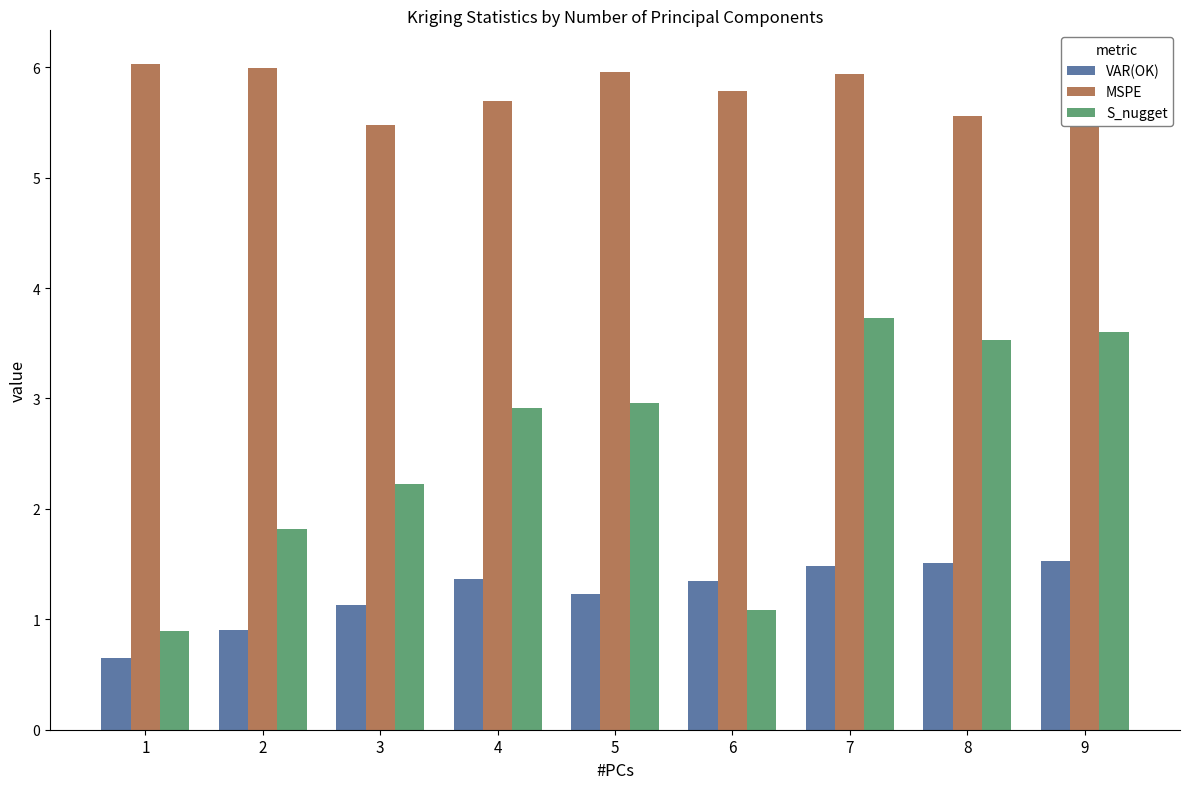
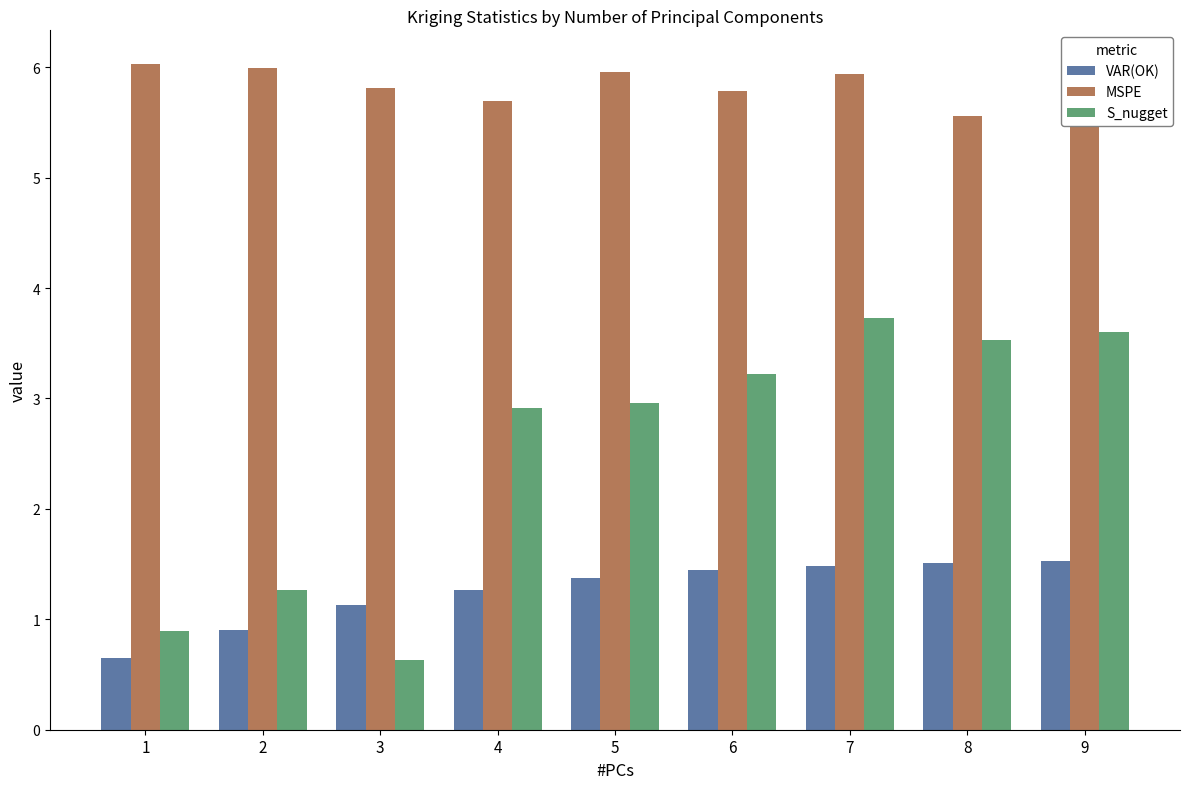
  {
    "VAR(OK)": {
      "1": 0.65,
      "2": 0.91,
      "3": 1.13,
-     "4": 1.37,
-     "5": 1.23,
-     "6": 1.35,
+     "4": 1.27,
+     "5": 1.38,
+     "6": 1.45,
      "7": 1.48,
      "8": 1.51,
      "9": 1.53
    },
    "MSPE": {
      "1": 6.03,
      "2": 6.00,
-     "3": 5.48,
+     "3": 5.81,
      "4": 5.69,
      "5": 5.96,
      "6": 5.78,
      "7": 5.94,
      "8": 5.56
    },
    "S_nugget": {
      "1": 0.89,
-     "2": 1.82,
-     "3": 2.23,
+     "2": 1.26,
+     "3": 0.63,
      "4": 2.91,
      "5": 2.96,
-     "6": 1.09,
+     "6": 3.22,
      "7": 3.73,
      "8": 3.53,
      "9": 3.60
    }
  }
